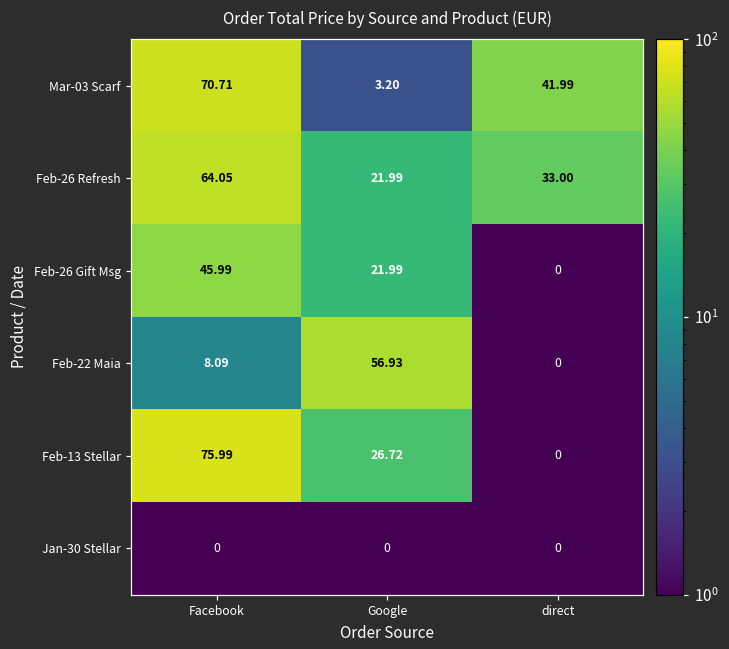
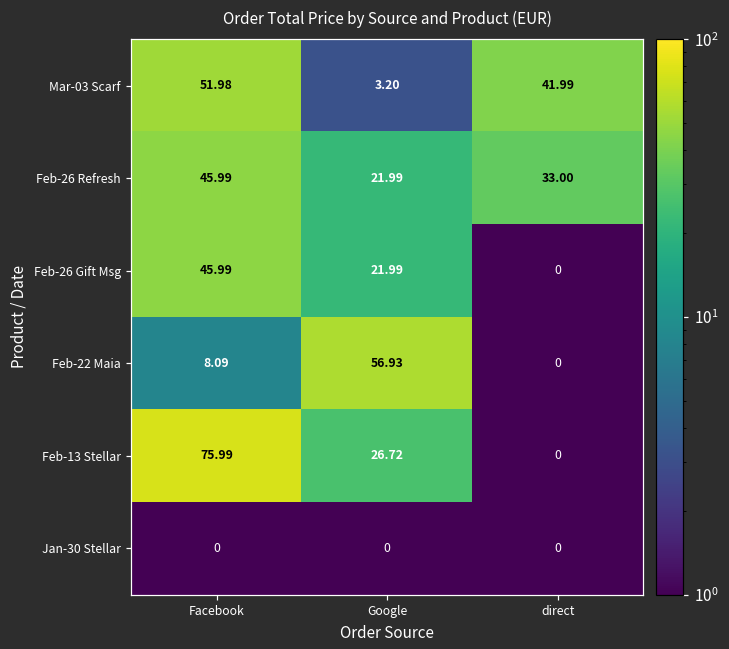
  {
    "Mar-03 Scarf": {
-     "Facebook": 70.71,
+     "Facebook": 51.98,
      "Google": 3.20,
      "direct": 41.99
    },
    "Feb-26 Refresh": {
-     "Facebook": 64.05,
+     "Facebook": 45.99,
      "Google": 21.99,
      "direct": 33.00
    },
    "Feb-26 Gift Msg": {
      "Facebook": 45.99,
      "Google": 21.99,
      "direct": 0
    },
    "Feb-22 Maia": {
      "Facebook": 8.09,
      "Google": 56.93,
      "direct": 0
    },
    "Feb-13 Stellar": {
      "Facebook": 75.99,
      "Google": 26.72,
      "direct": 0
    },
    "Jan-30 Stellar": {
      "Facebook": 0,
      "Google": 0,
      "direct": 0
    }
  }
